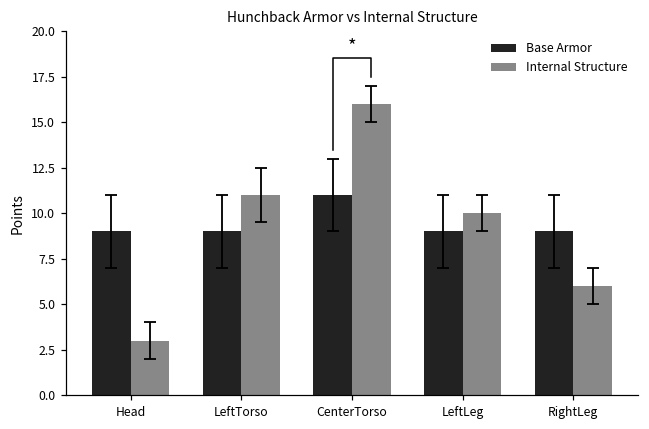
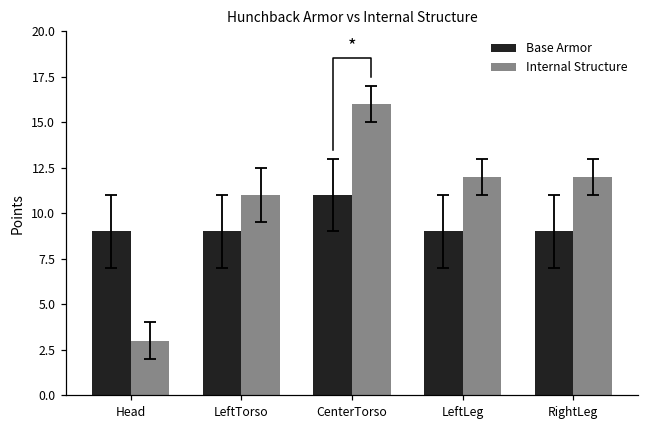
  {
    "Internal Structure": {
      "Head": 3,
      "LeftTorso": 11,
      "CenterTorso": 16,
-     "LeftLeg": 10,
-     "RightLeg": 6
+     "LeftLeg": 12,
+     "RightLeg": 12
    }
  }
